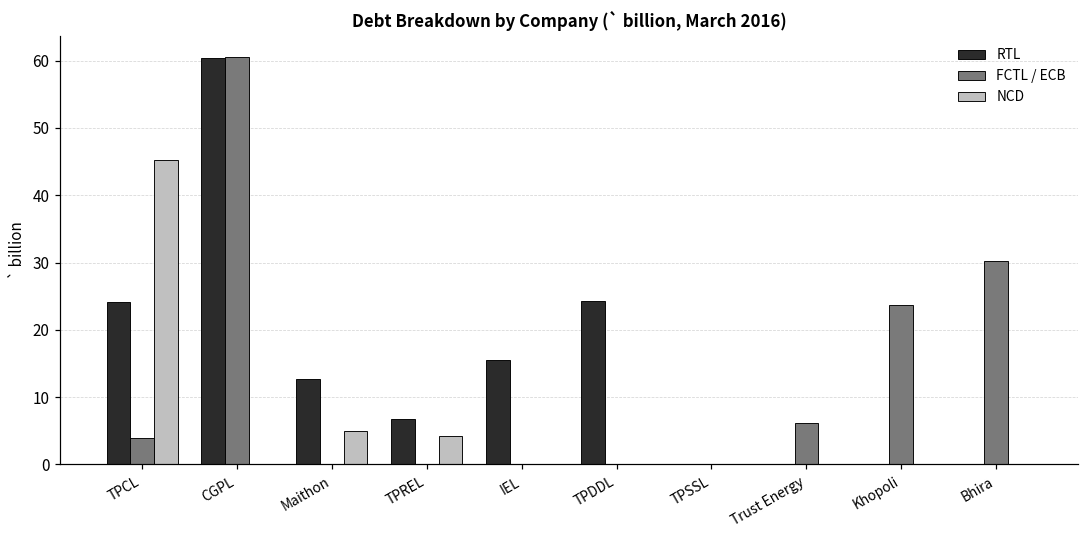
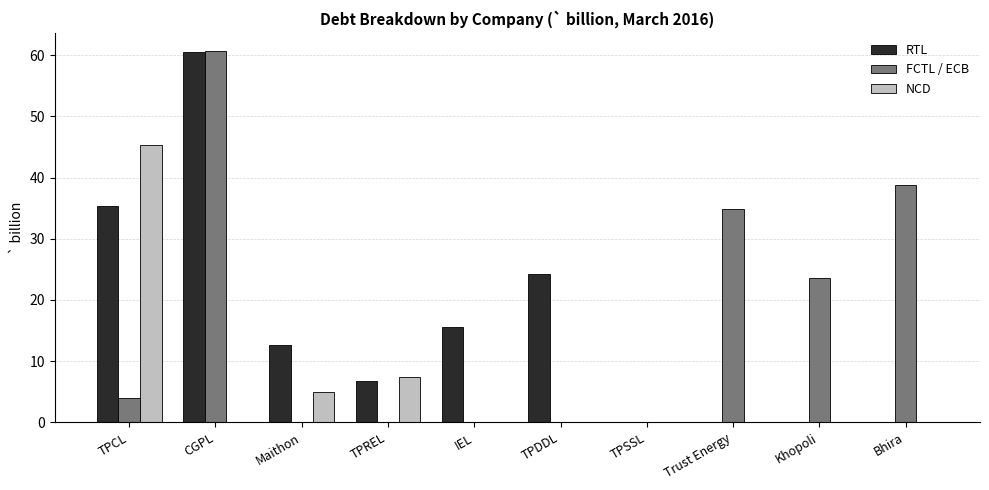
  {
    "RTL": {
-     "TPCL": 24,
+     "TPCL": 35,
      "CGPL": 60,
      "Maithon": 13,
      "TPREL": 7,
      "IEL": 16,
      "TPDDL": 24,
      "TPSSL": 0,
      "Trust Energy": 0,
      "Khopoli": 0,
      "Bhira": 0
    },
    "FCTL / ECB": {
      "TPCL": 4,
      "CGPL": 61,
      "Maithon": 0,
      "TPREL": 0,
      "IEL": 0,
      "TPDDL": 0,
      "TPSSL": 0,
-     "Trust Energy": 6,
+     "Trust Energy": 35,
      "Khopoli": 24,
-     "Bhira": 30
+     "Bhira": 39
    },
    "NCD": {
      "TPCL": 45,
      "CGPL": 0,
      "Maithon": 5,
-     "TPREL": 4,
+     "TPREL": 7,
      "IEL": 0,
      "TPDDL": 0,
      "TPSSL": 0,
      "Trust Energy": 0,
      "Khopoli": 0,
      "Bhira": 0
    }
  }
